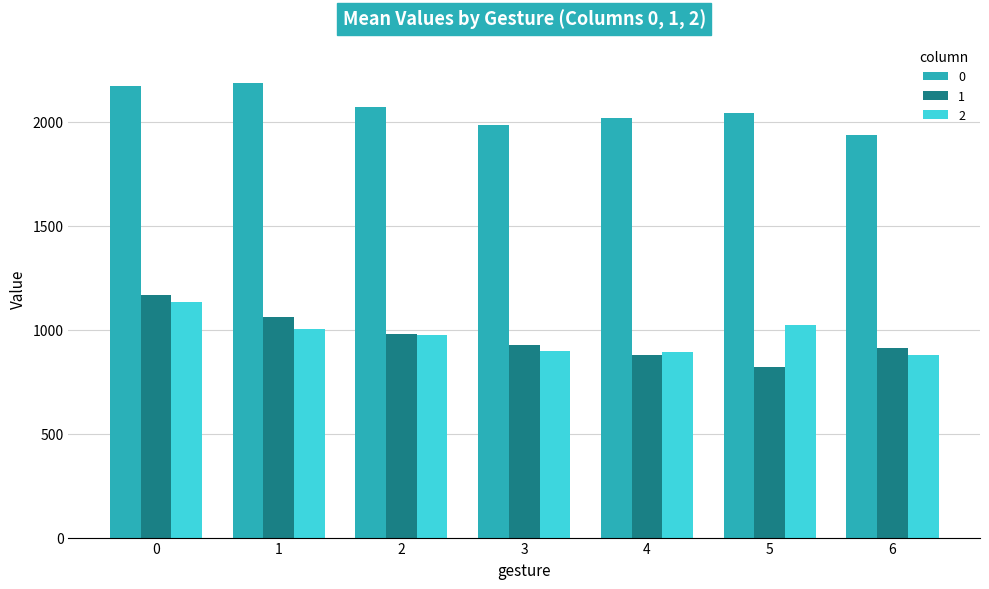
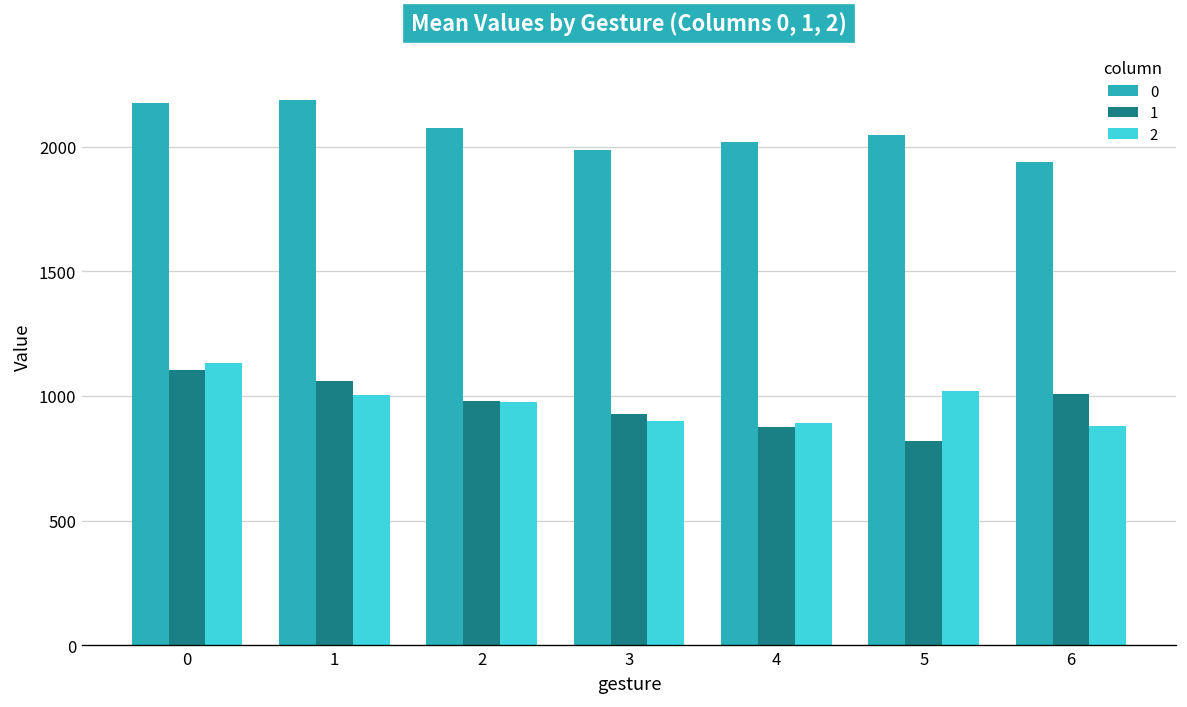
  {
    "1": {
-     "0": 1170,
+     "0": 1100,
      "1": 1060,
      "2": 980,
      "3": 930,
      "4": 880,
      "5": 820,
-     "6": 910
+     "6": 1010
    }
  }
